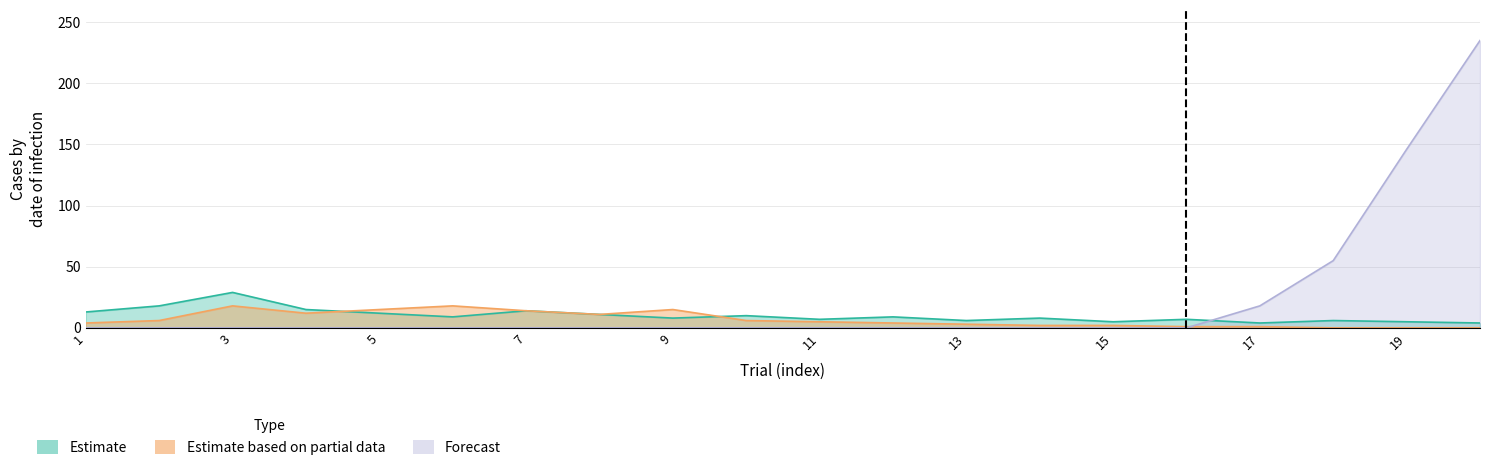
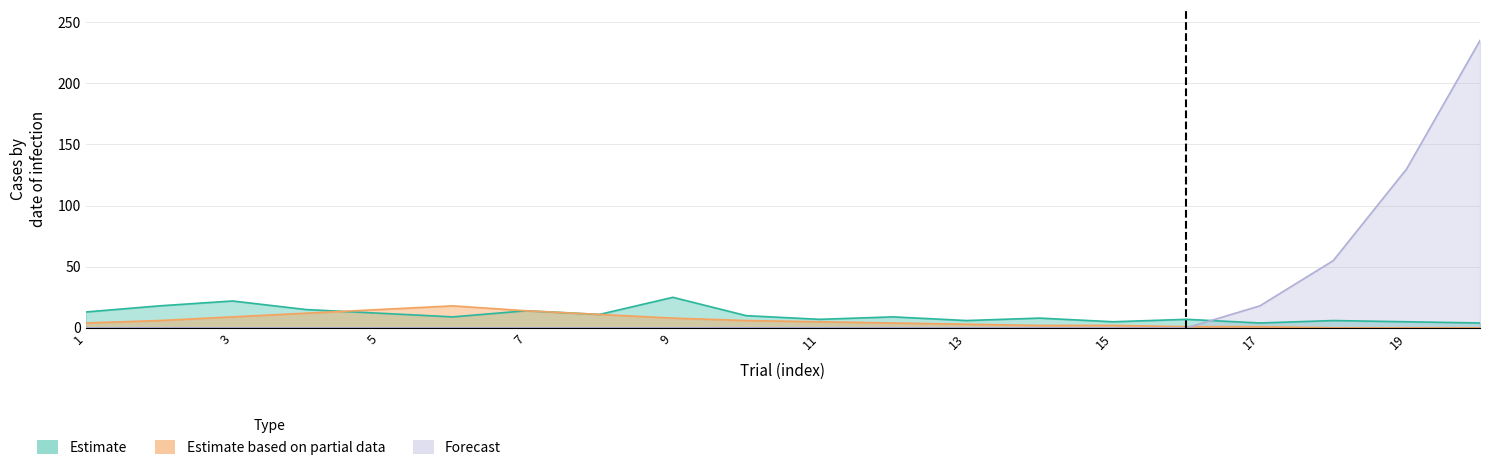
  {
    "Estimate": {
      "1": 13,
-     "3": 29,
+     "3": 22,
      "5": 12,
-     "9": 8,
+     "9": 25,
      "13": 6,
      "15": 5,
      "17": 4,
      "19": 5
    },
    "Estimate based on partial data": {
      "1": 4,
-     "3": 18,
+     "3": 9,
      "5": 15,
-     "9": 15,
+     "9": 8,
      "13": 3,
      "17": 1,
      "19": 0
    },
    "Forecast": {
      "1": 0,
      "3": 0,
      "5": 0,
      "7": 0,
      "9": 0,
      "11": 0,
      "13": 0,
      "17": 18,
-     "19": 146
+     "19": 130
    }
  }
